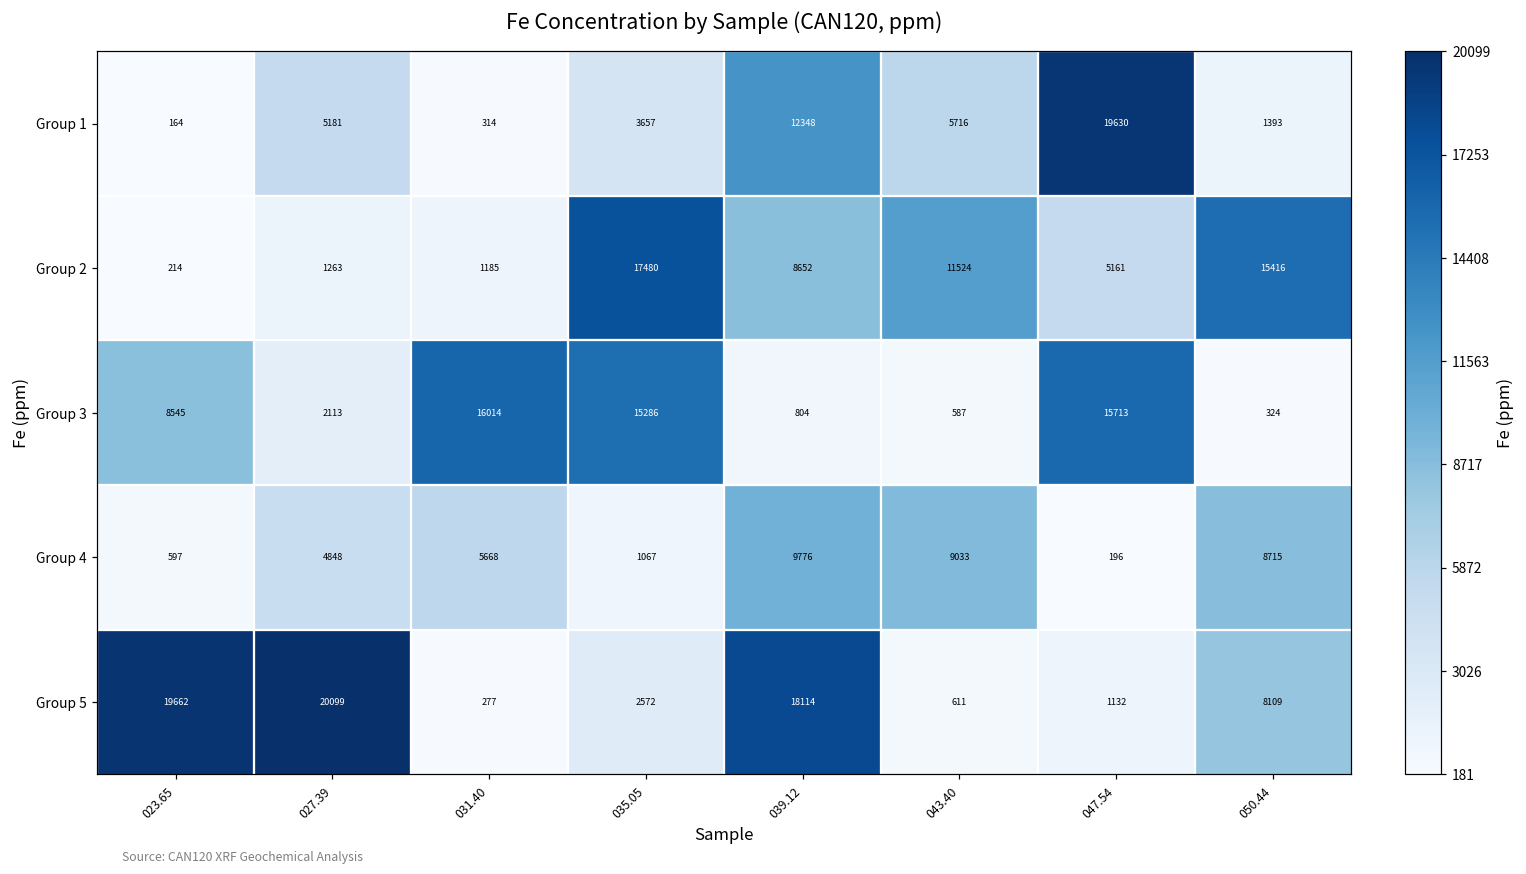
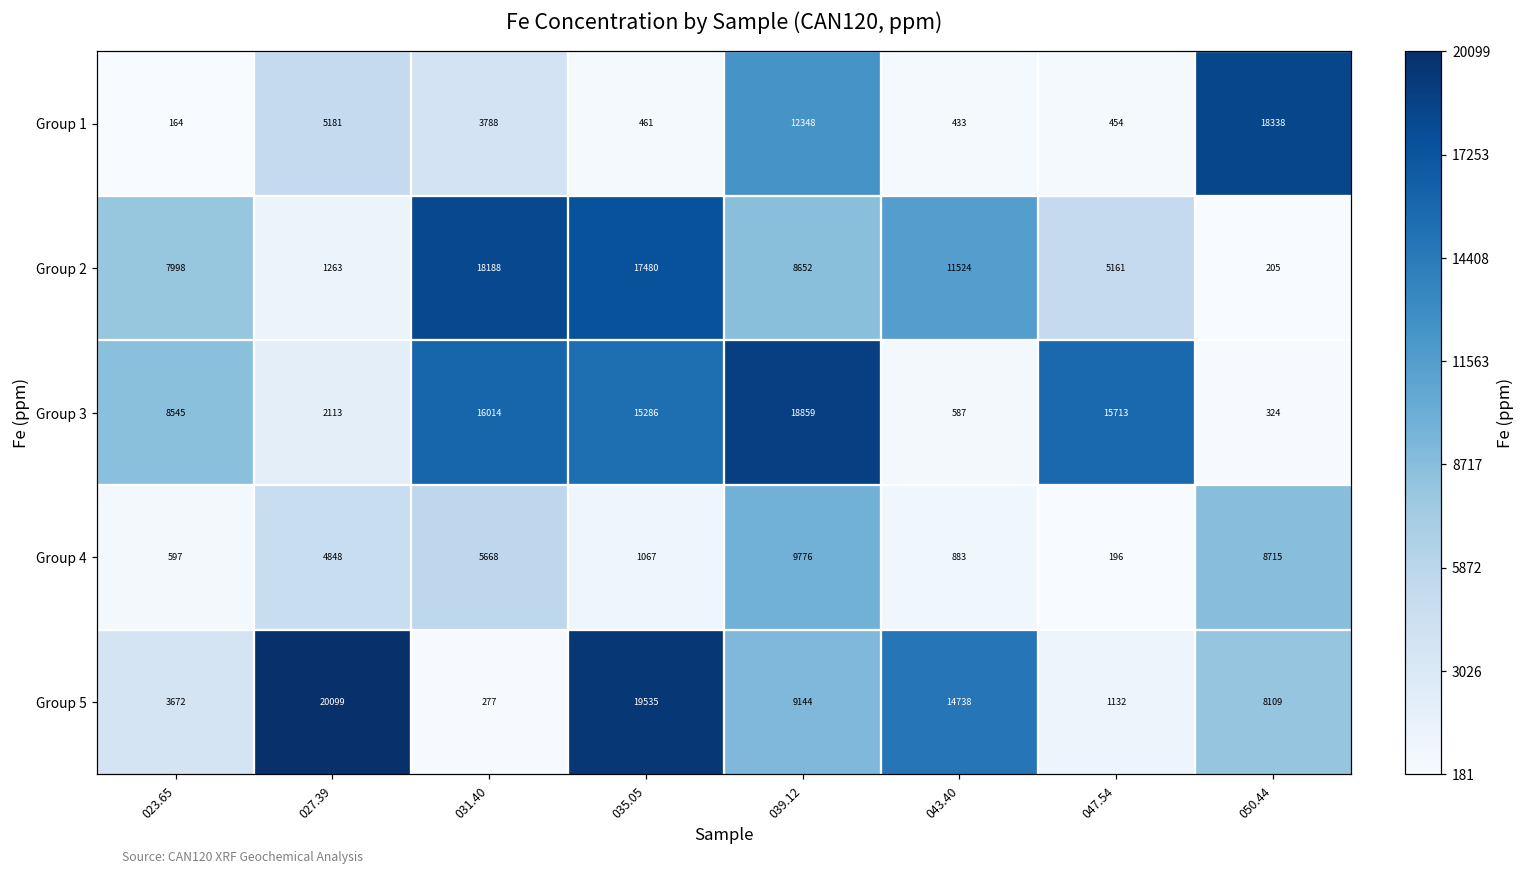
  {
    "Group 1": {
      "023.65": 164,
      "027.39": 5181,
-     "031.40": 314,
-     "035.05": 3657,
+     "031.40": 3788,
+     "035.05": 461,
      "039.12": 12348,
-     "043.40": 5716,
-     "047.54": 19630,
-     "050.44": 1393
+     "043.40": 433,
+     "047.54": 454,
+     "050.44": 18338
    },
    "Group 2": {
-     "023.65": 214,
+     "023.65": 7998,
      "027.39": 1263,
-     "031.40": 1185,
+     "031.40": 18188,
      "035.05": 17480,
      "039.12": 8652,
      "043.40": 11524,
      "047.54": 5161,
-     "050.44": 15416
+     "050.44": 205
    },
    "Group 3": {
      "023.65": 8545,
      "027.39": 2113,
      "031.40": 16014,
      "035.05": 15286,
-     "039.12": 804,
+     "039.12": 18859,
      "043.40": 587,
      "047.54": 15713,
      "050.44": 324
    },
    "Group 4": {
      "023.65": 597,
      "027.39": 4848,
      "031.40": 5668,
      "035.05": 1067,
      "039.12": 9776,
-     "043.40": 9033,
+     "043.40": 883,
      "047.54": 196,
      "050.44": 8715
    },
    "Group 5": {
-     "023.65": 19662,
+     "023.65": 3672,
      "027.39": 20099,
      "031.40": 277,
-     "035.05": 2572,
-     "039.12": 18114,
-     "043.40": 611,
+     "035.05": 19535,
+     "039.12": 9144,
+     "043.40": 14738,
      "047.54": 1132,
      "050.44": 8109
    }
  }
